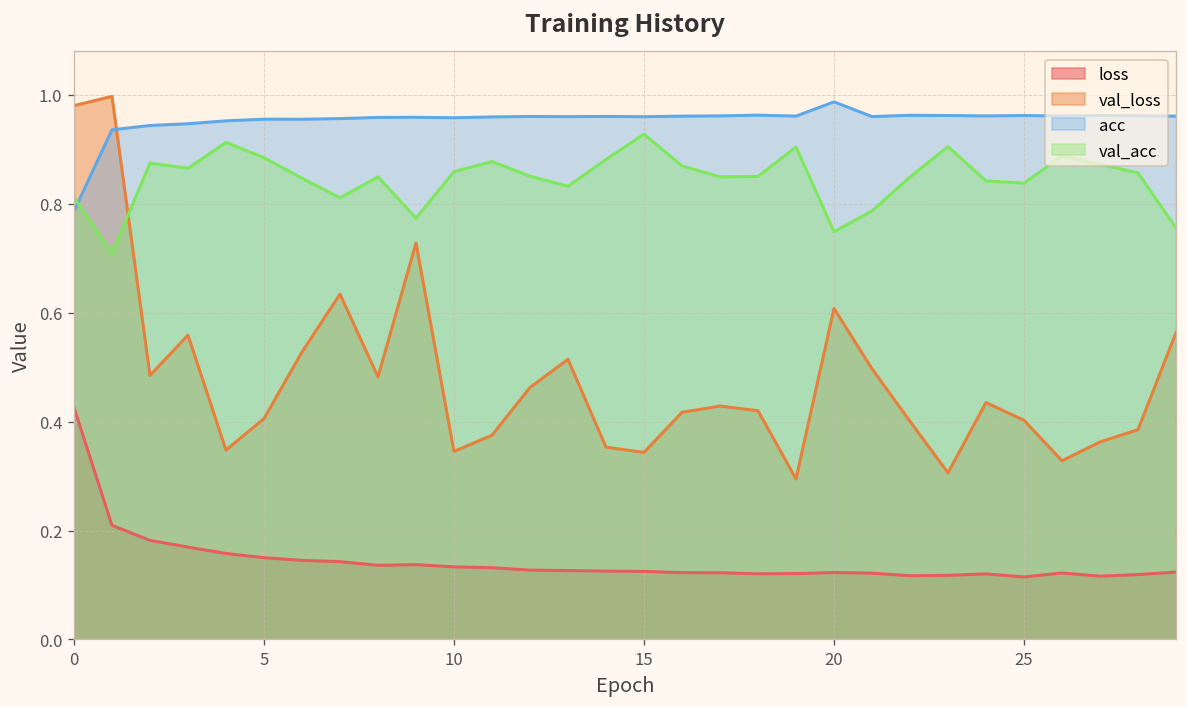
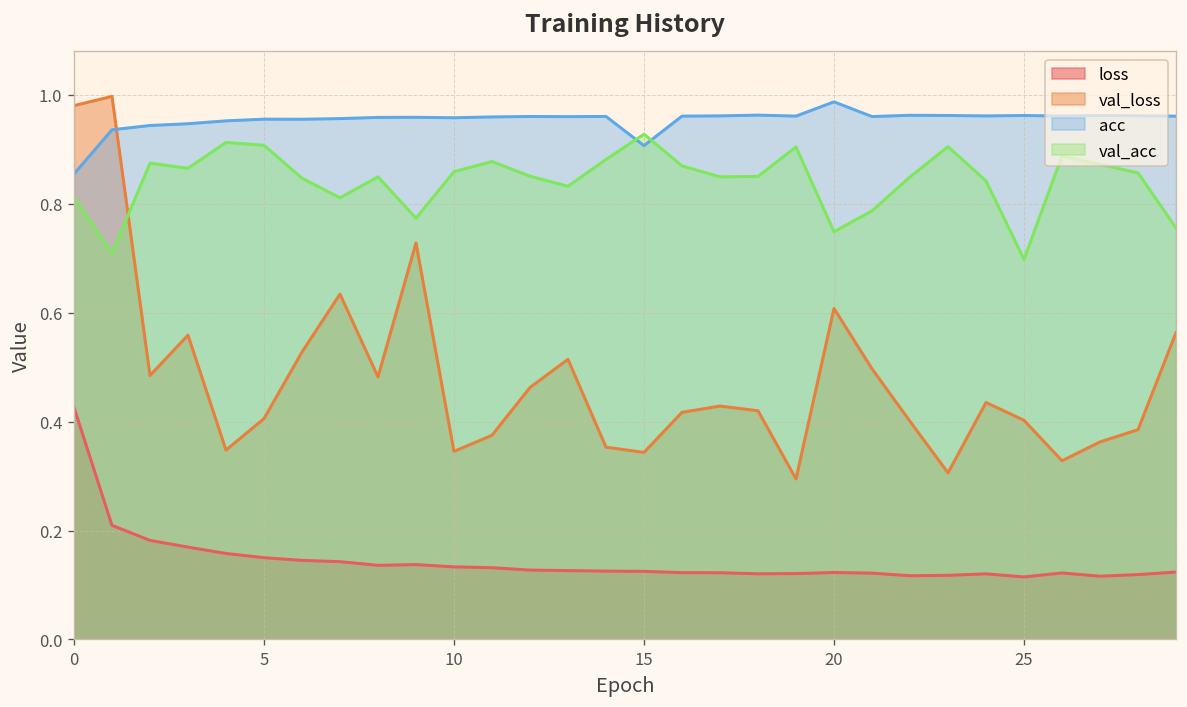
  {
    "acc": {
-     "0": 0.79,
+     "0": 0.85,
      "5": 0.96,
      "10": 0.96,
-     "15": 0.96,
+     "15": 0.91,
      "20": 0.99,
      "25": 0.96
    },
    "val_acc": {
      "0": 0.81,
-     "5": 0.88,
+     "5": 0.91,
      "10": 0.86,
      "15": 0.93,
      "20": 0.75,
-     "25": 0.84
+     "25": 0.70
    }
  }
